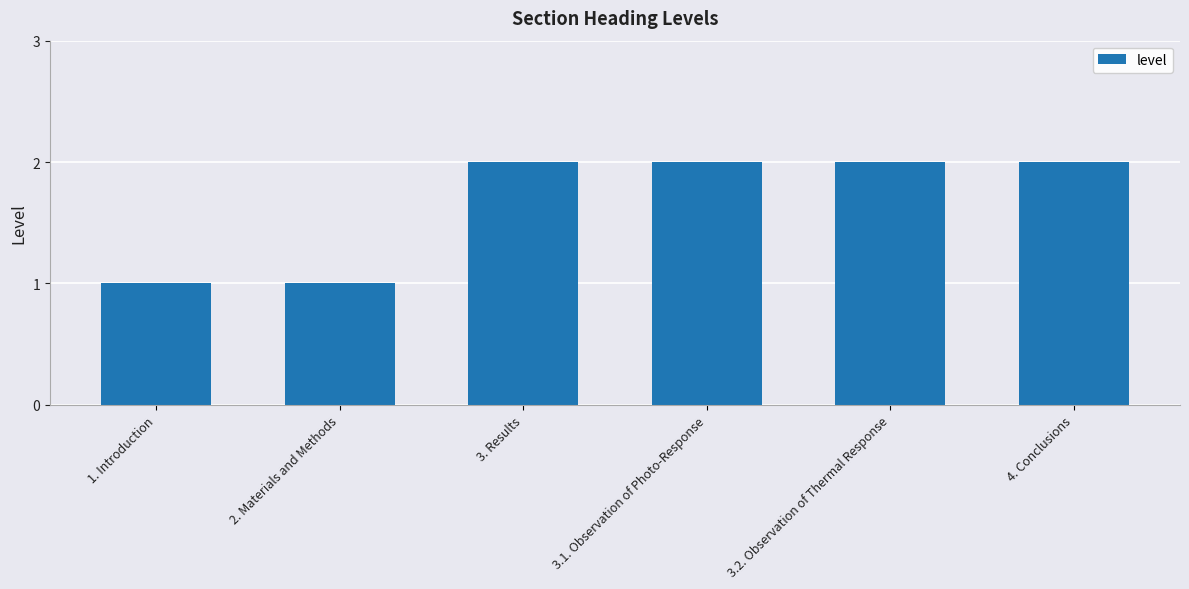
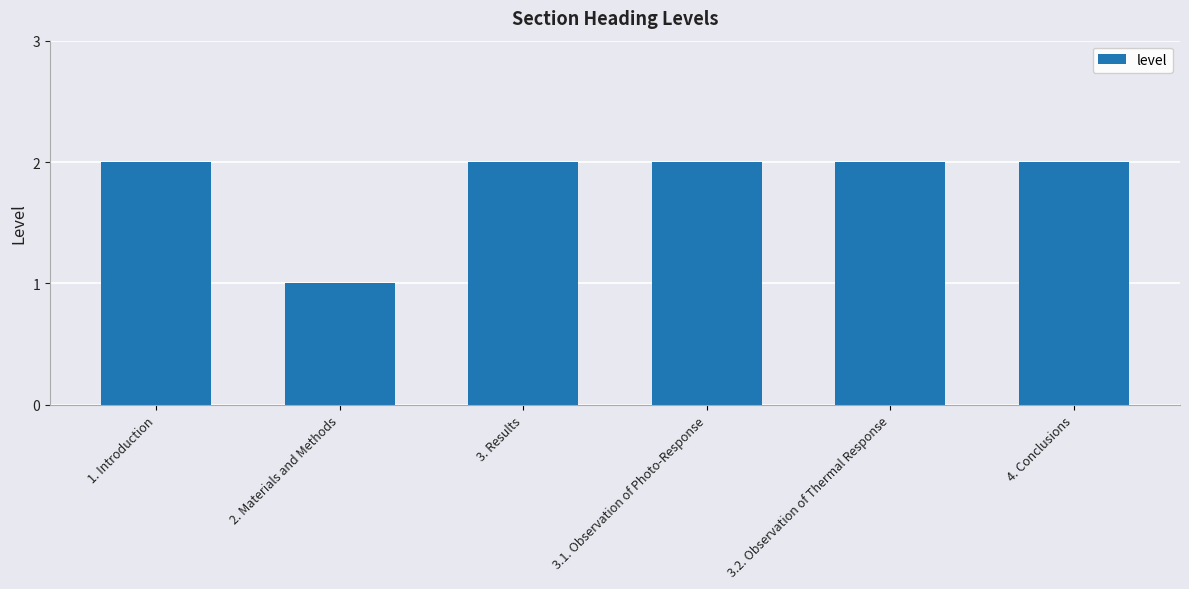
  {
-   "1. Introduction": 1,
+   "1. Introduction": 2,
    "2. Materials and Methods": 1,
    "3. Results": 2,
    "3.1. Observation of Photo-Response": 2,
    "3.2. Observation of Thermal Response": 2,
    "4. Conclusions": 2
  }
